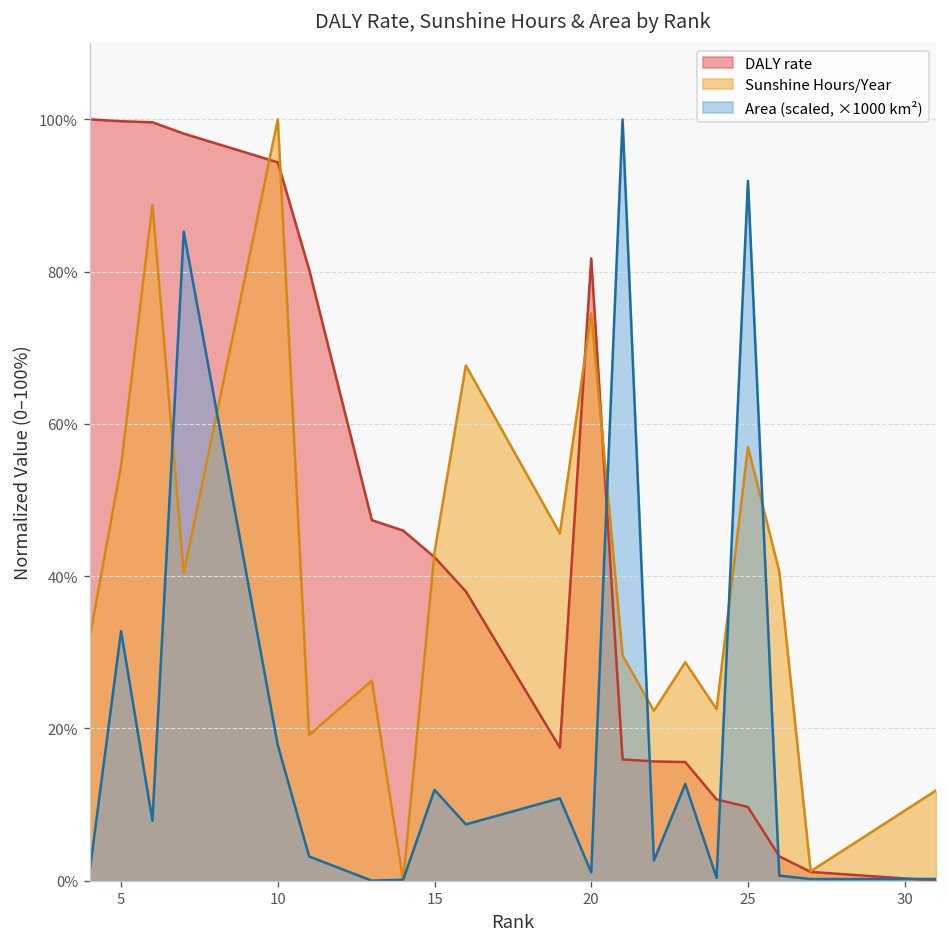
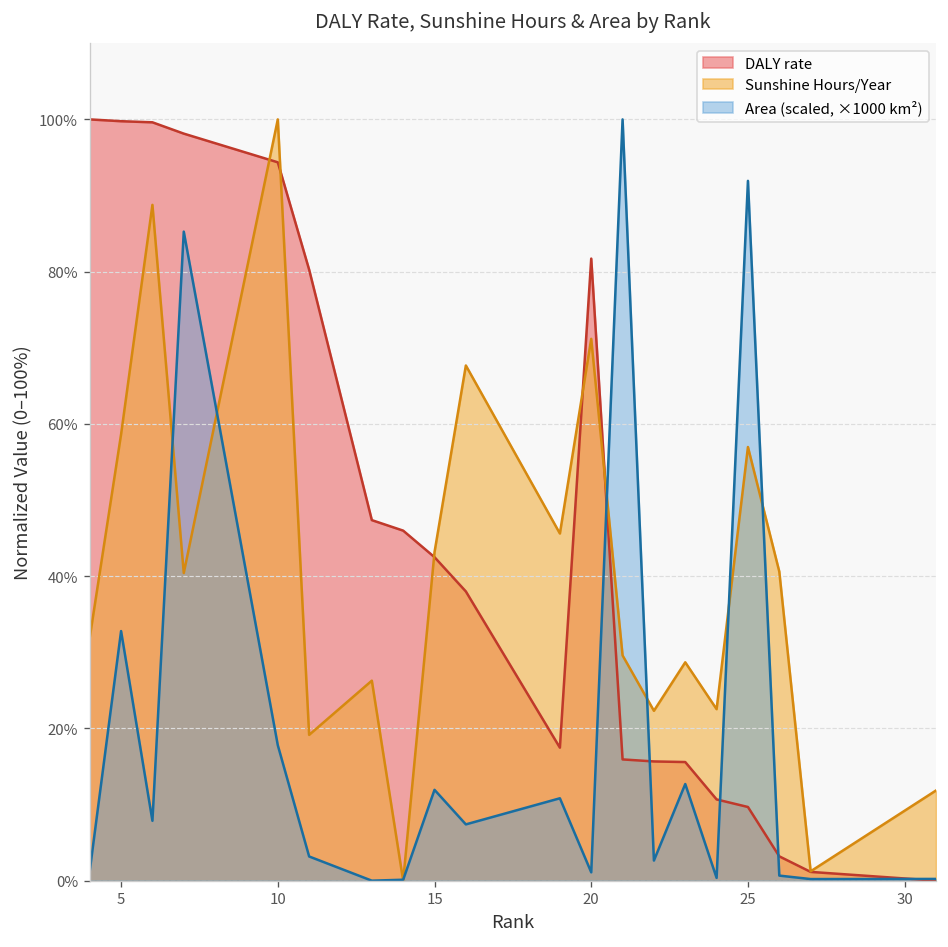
  {
    "DALY rate": {
      "5": "100%",
      "10": "94%",
      "15": "42%",
      "20": "82%",
      "25": "10%"
    },
    "Sunshine Hours/Year": {
-     "5": "55%",
+     "5": "59%",
      "10": "100%",
      "15": "43%",
-     "20": "75%",
+     "20": "71%",
      "25": "57%"
    },
    "Area (scaled, ×1000 km²)": {
      "5": "33%",
      "10": "18%",
      "15": "12%",
      "20": "1%",
      "25": "92%"
    }
  }
